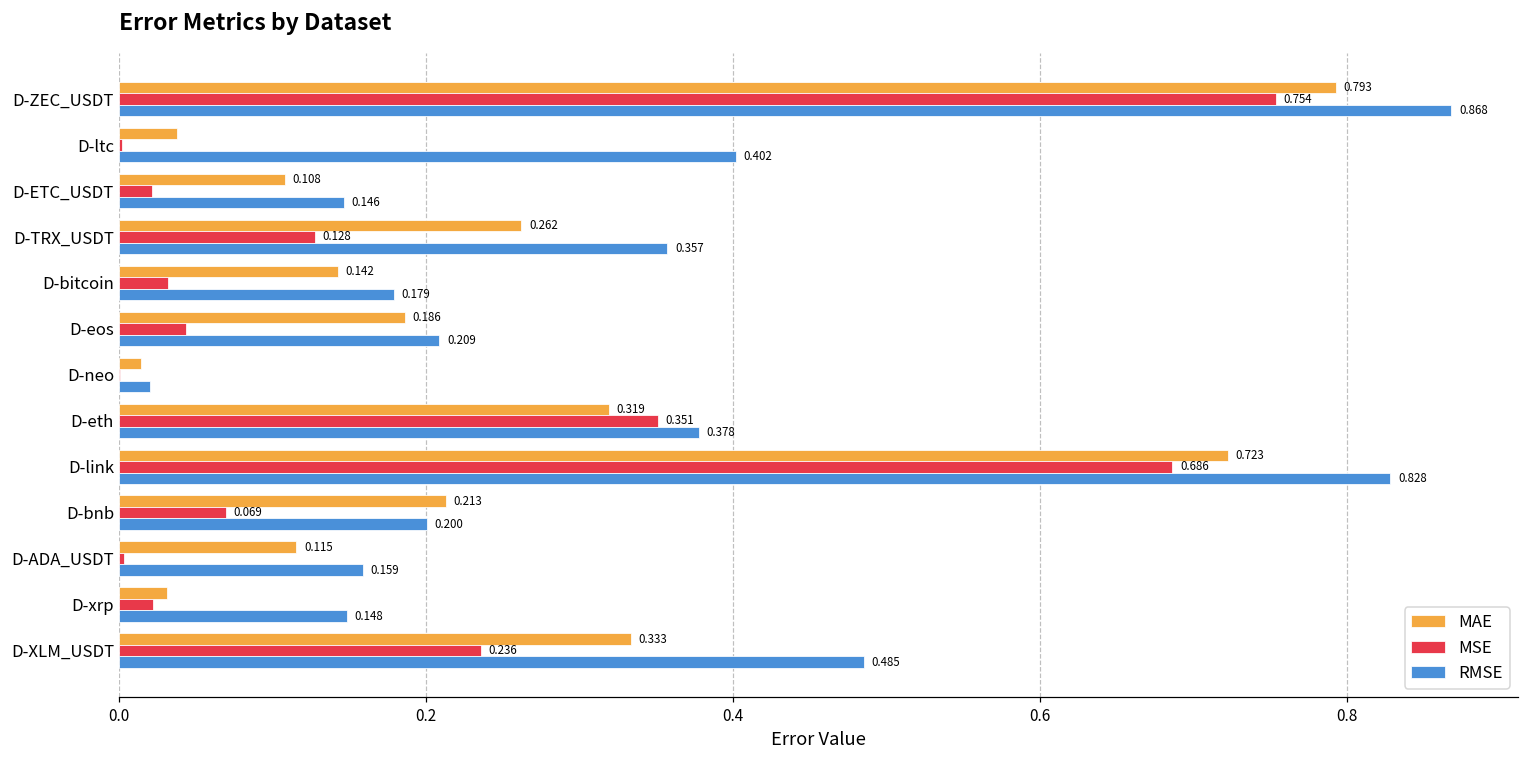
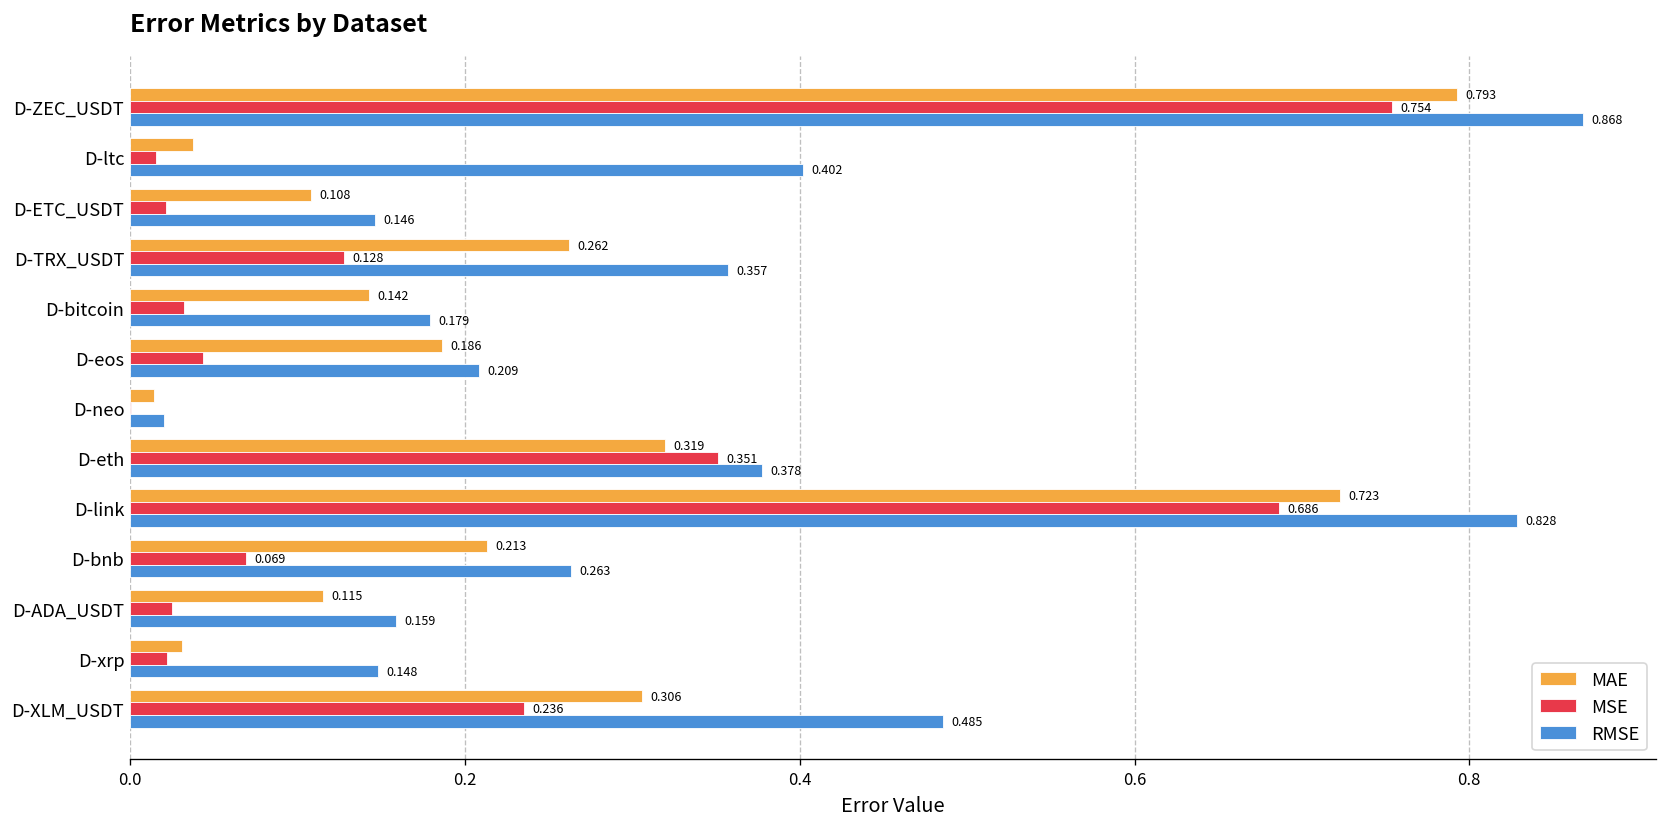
  {
    "MAE": {
      "D-ZEC_USDT": 0.793,
      "D-ETC_USDT": 0.108,
      "D-TRX_USDT": 0.262,
      "D-bitcoin": 0.142,
      "D-eos": 0.186,
      "D-eth": 0.319,
      "D-link": 0.723,
      "D-bnb": 0.213,
      "D-ADA_USDT": 0.115,
-     "D-XLM_USDT": 0.333
+     "D-XLM_USDT": 0.306
    },
    "MSE": {
-     "D-ltc": 0.002,
+     "D-ltc": 0.016,
      "D-ETC_USDT": 0.021,
      "D-bitcoin": 0.032,
      "D-eos": 0.044,
-     "D-ADA_USDT": 0.003,
+     "D-ADA_USDT": 0.025,
      "D-xrp": 0.022
    },
    "RMSE": {
      "D-ZEC_USDT": 0.868,
      "D-ltc": 0.402,
      "D-ETC_USDT": 0.146,
      "D-TRX_USDT": 0.357,
      "D-bitcoin": 0.179,
      "D-eos": 0.209,
      "D-eth": 0.378,
      "D-link": 0.828,
-     "D-bnb": 0.200,
+     "D-bnb": 0.263,
      "D-ADA_USDT": 0.159,
      "D-xrp": 0.148,
      "D-XLM_USDT": 0.485
    }
  }
